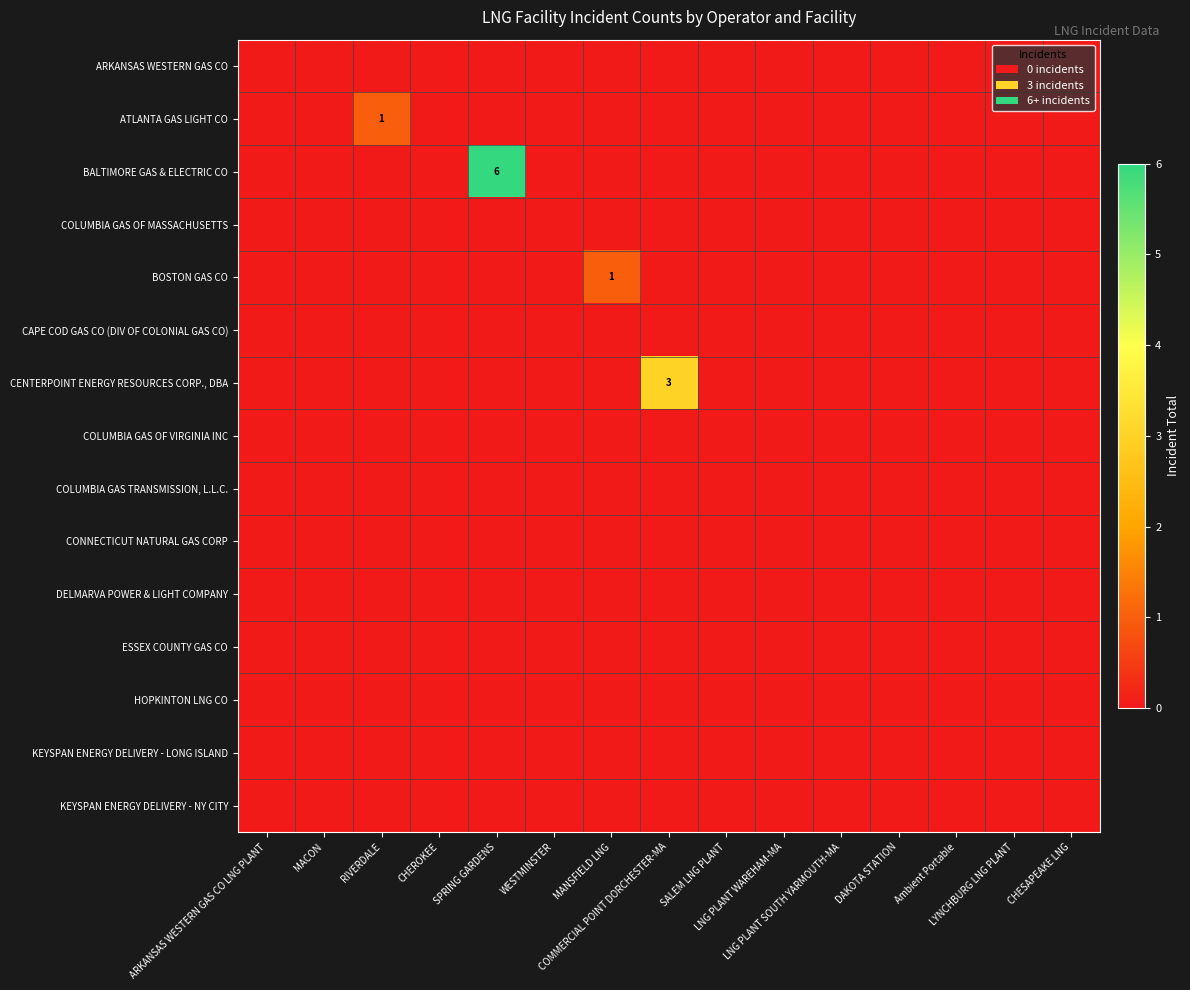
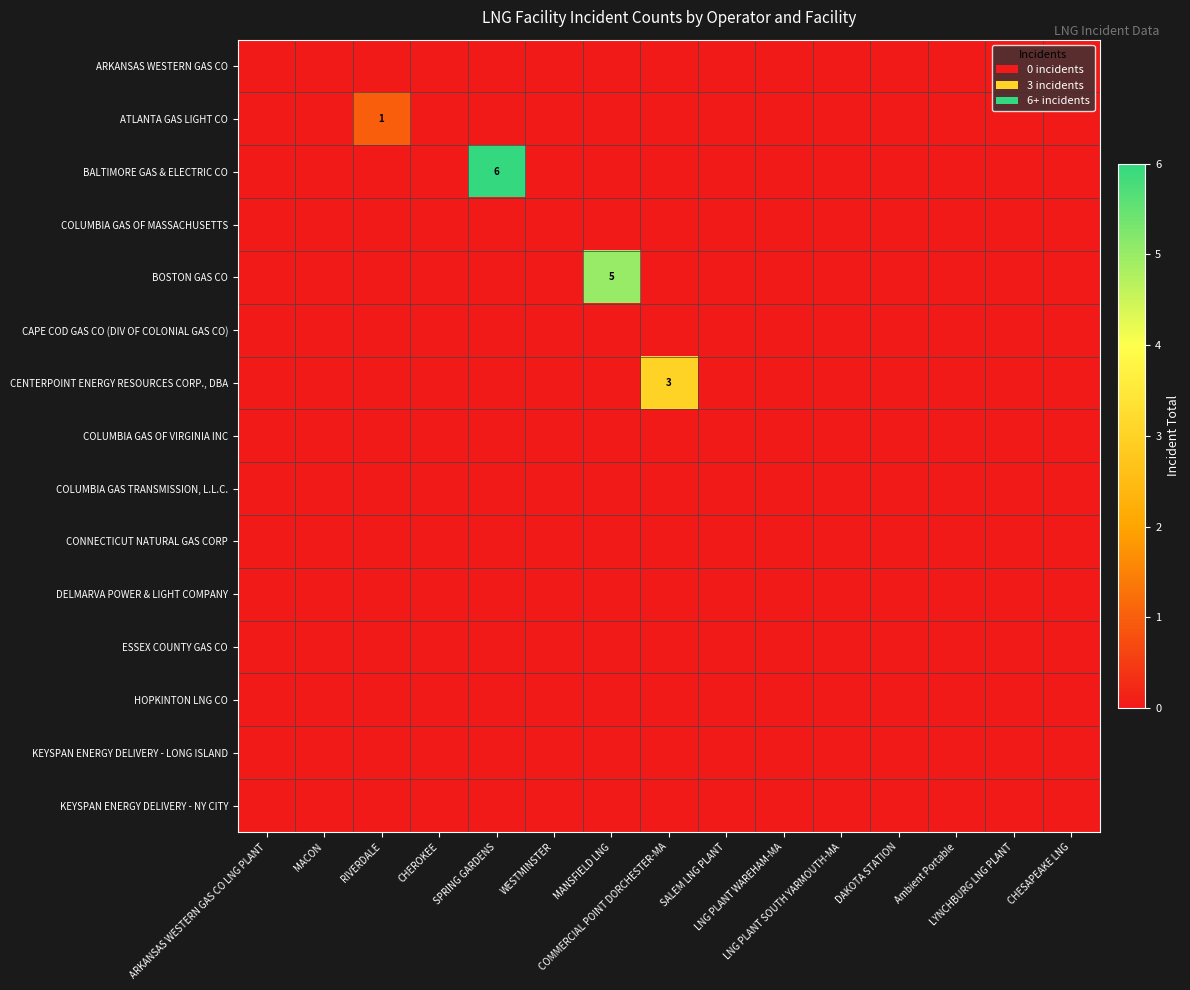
  {
    "ATLANTA GAS LIGHT CO": {
      "RIVERDALE": 1
    },
    "BALTIMORE GAS & ELECTRIC CO": {
      "SPRING GARDENS": 6
    },
    "BOSTON GAS CO": {
-     "MANSFIELD LNG": 1
+     "MANSFIELD LNG": 5
    },
    "CENTERPOINT ENERGY RESOURCES CORP., DBA": {
      "COMMERCIAL POINT DORCHESTER-MA": 3
    }
  }
